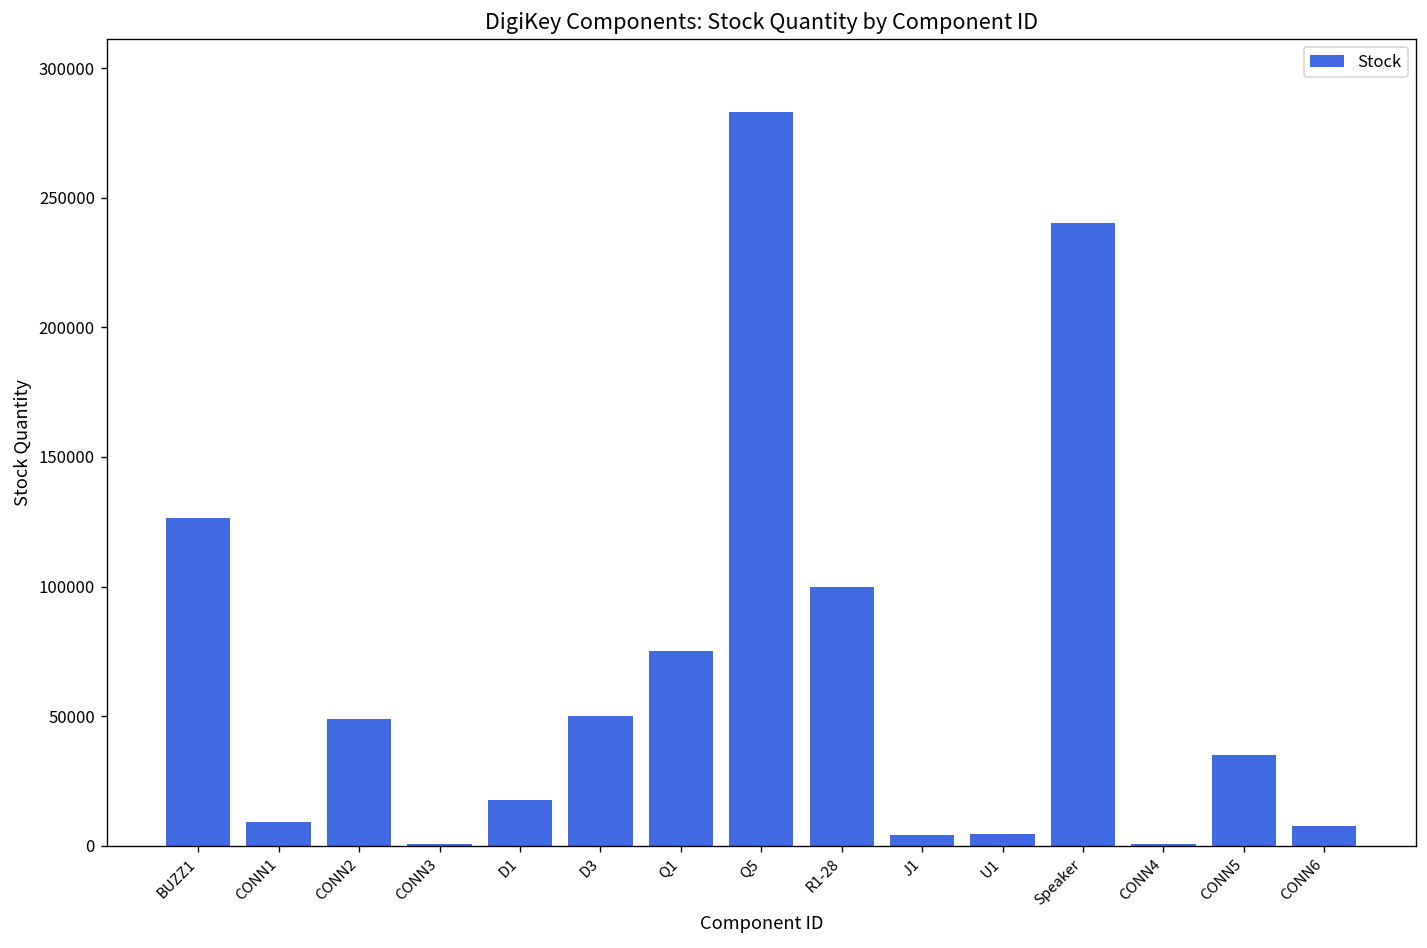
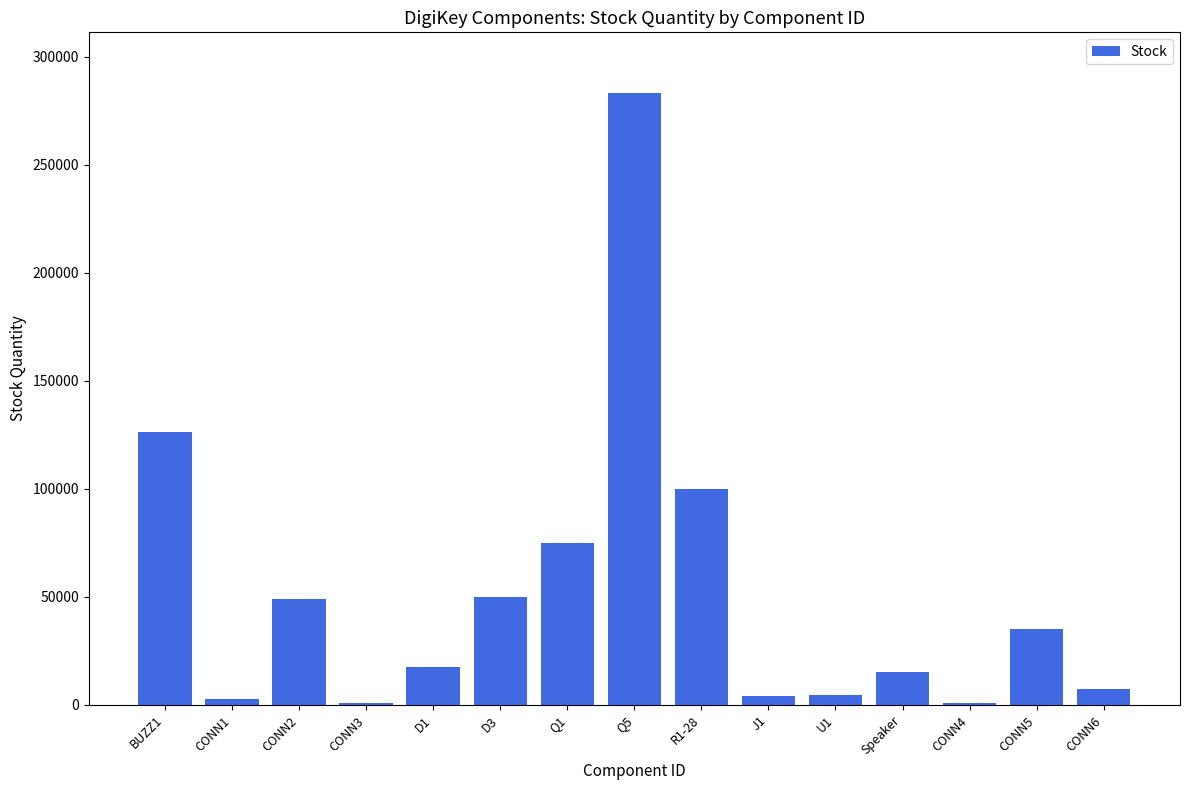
  {
    "BUZZ1": 126000,
-   "CONN1": 9000,
+   "CONN1": 3000,
    "CONN2": 49000,
    "D1": 18000,
    "D3": 50000,
    "Q1": 75000,
    "Q5": 283000,
    "R1-28": 100000,
    "J1": 4000,
    "U1": 5000,
-   "Speaker": 240000,
+   "Speaker": 15000,
    "CONN5": 35000,
    "CONN6": 8000
  }
